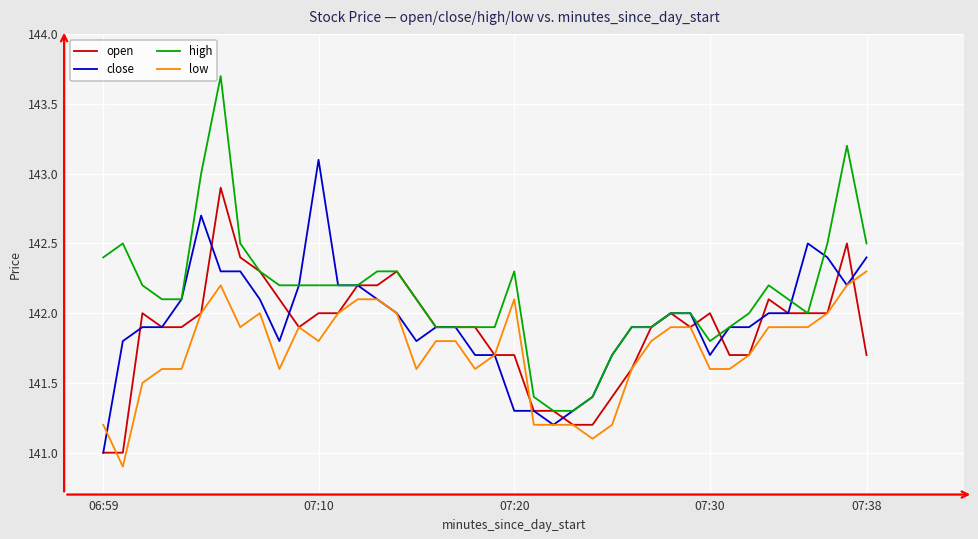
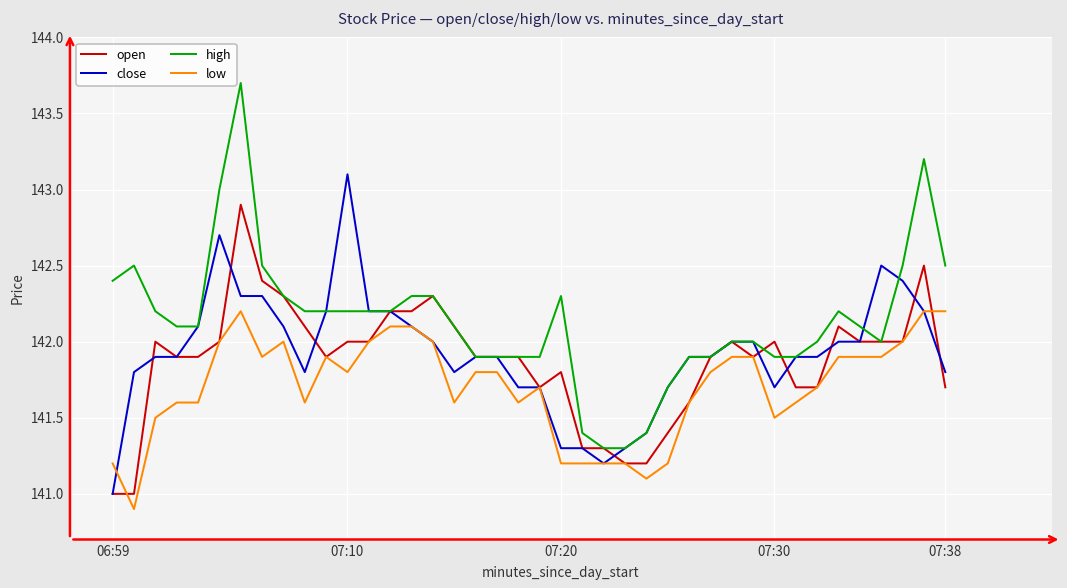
  {
    "open": {
      "07:10": 142.0,
-     "07:20": 141.7,
+     "07:20": 141.8,
      "07:30": 142.0,
      "07:38": 141.7
    },
    "close": {
      "07:10": 143.1,
      "07:20": 141.3,
      "07:30": 141.7,
-     "07:38": 142.4
+     "07:38": 141.8
    },
    "high": {
      "06:59": 142.4,
      "07:10": 142.2,
      "07:20": 142.3,
-     "07:30": 141.8,
+     "07:30": 141.9,
      "07:38": 142.5
    },
    "low": {
      "06:59": 141.2,
      "07:10": 141.8,
-     "07:20": 142.1,
-     "07:30": 141.6,
-     "07:38": 142.3
+     "07:20": 141.2,
+     "07:30": 141.5,
+     "07:38": 142.2
    }
  }
